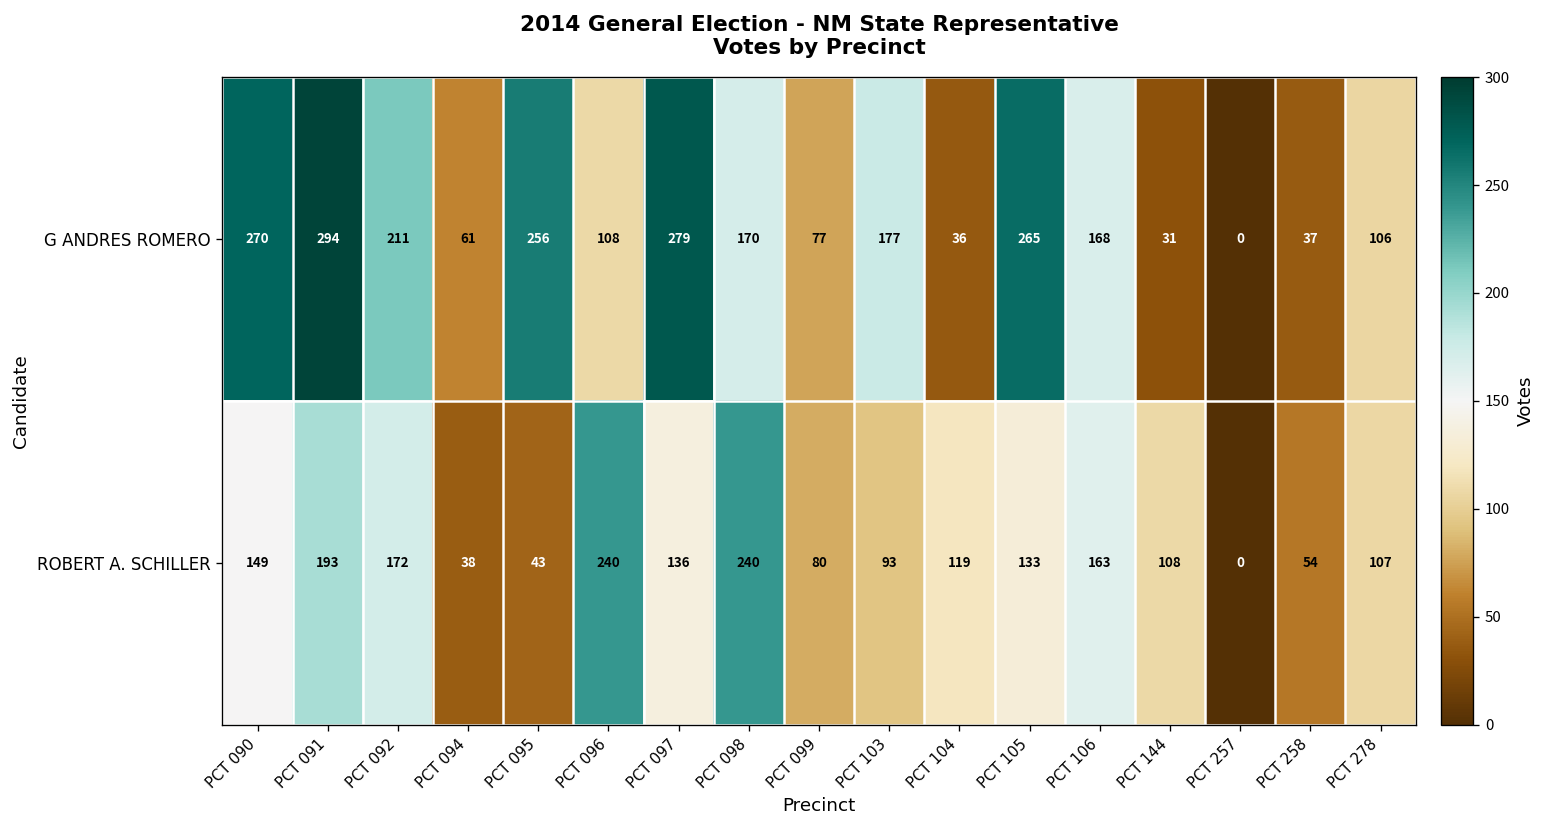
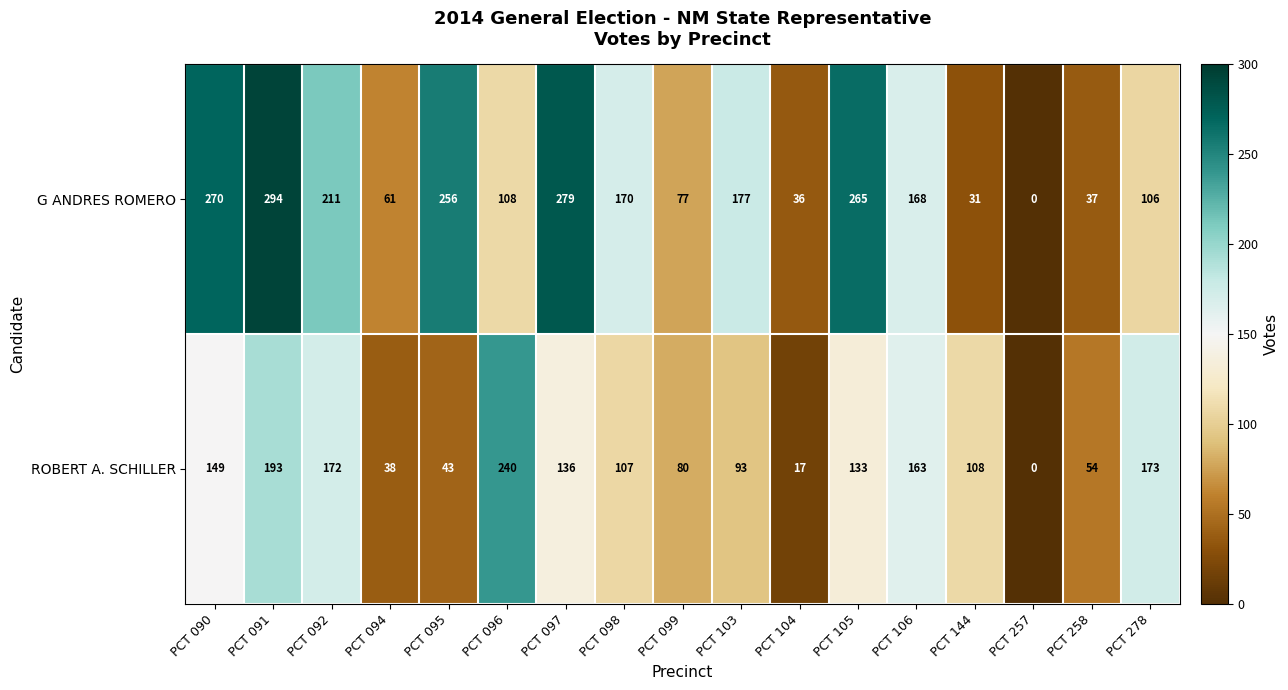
  {
    "G ANDRES ROMERO": {
      "PCT 090": 270,
      "PCT 091": 294,
      "PCT 092": 211,
      "PCT 094": 61,
      "PCT 095": 256,
      "PCT 096": 108,
      "PCT 097": 279,
      "PCT 098": 170,
      "PCT 099": 77,
      "PCT 103": 177,
      "PCT 104": 36,
      "PCT 105": 265,
      "PCT 106": 168,
      "PCT 144": 31,
      "PCT 257": 0,
      "PCT 258": 37,
      "PCT 278": 106
    },
    "ROBERT A. SCHILLER": {
      "PCT 090": 149,
      "PCT 091": 193,
      "PCT 092": 172,
      "PCT 094": 38,
      "PCT 095": 43,
      "PCT 096": 240,
      "PCT 097": 136,
-     "PCT 098": 240,
+     "PCT 098": 107,
      "PCT 099": 80,
      "PCT 103": 93,
-     "PCT 104": 119,
+     "PCT 104": 17,
      "PCT 105": 133,
      "PCT 106": 163,
      "PCT 144": 108,
      "PCT 257": 0,
      "PCT 258": 54,
-     "PCT 278": 107
+     "PCT 278": 173
    }
  }
